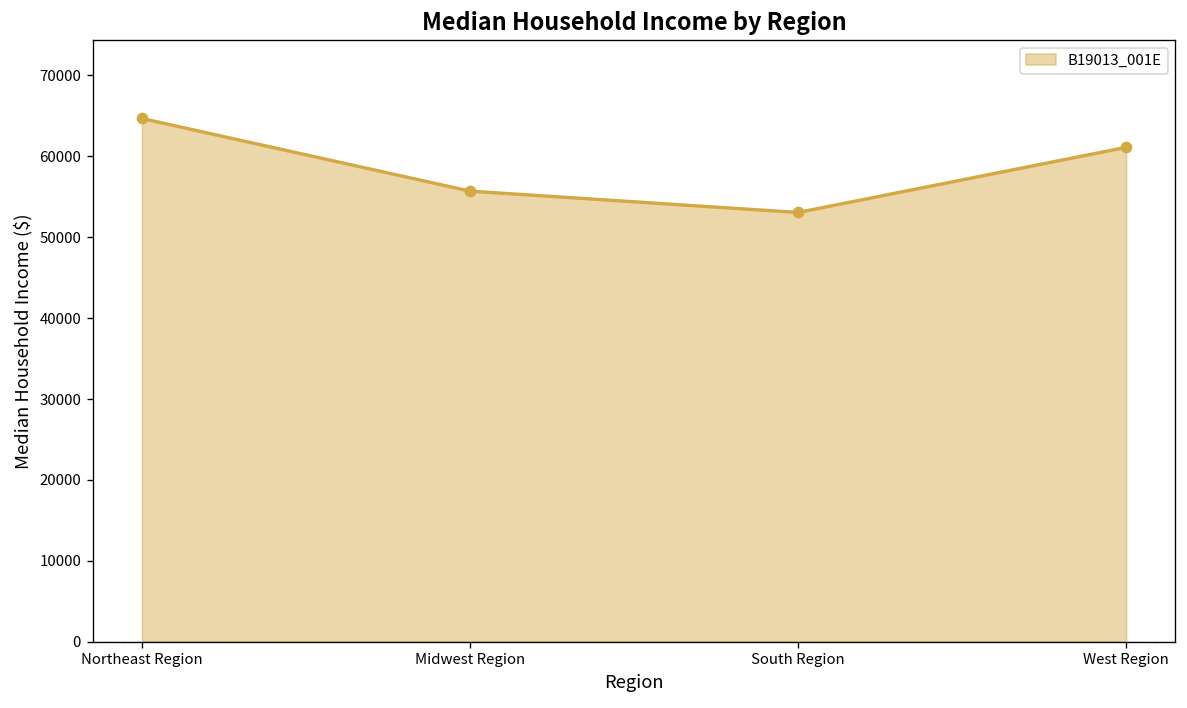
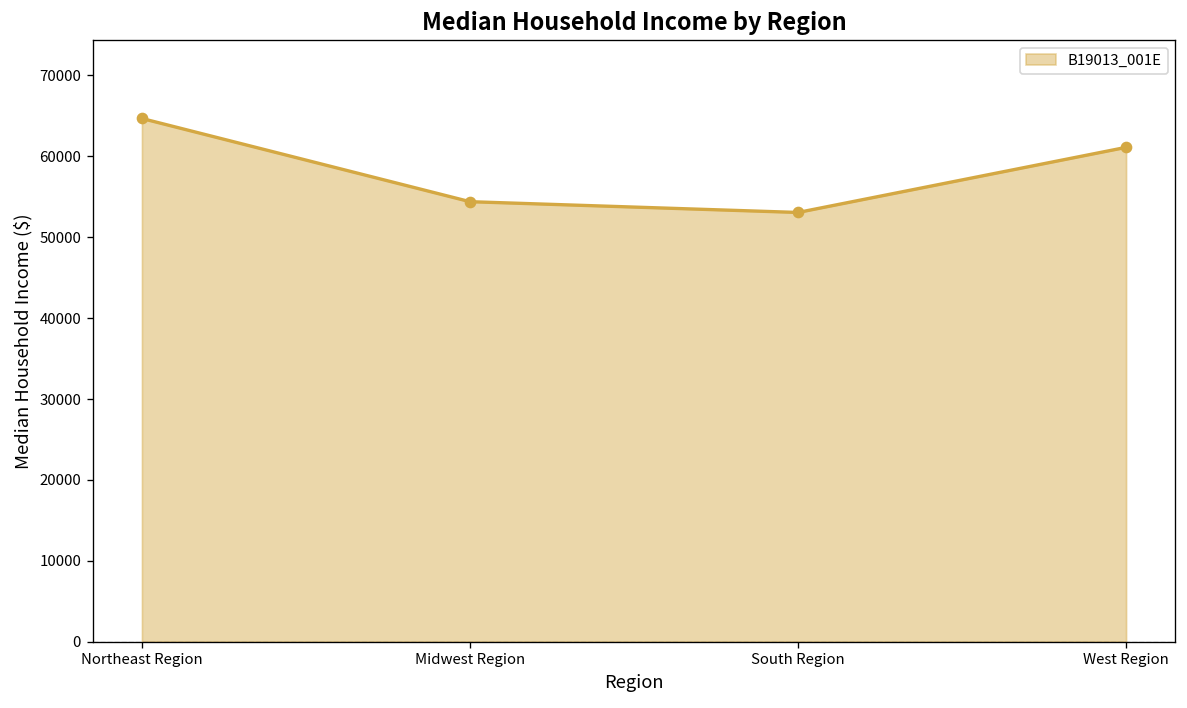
  {
    "Northeast Region": 65000,
-   "Midwest Region": 56000,
+   "Midwest Region": 54000,
    "South Region": 53000,
    "West Region": 61000
  }
